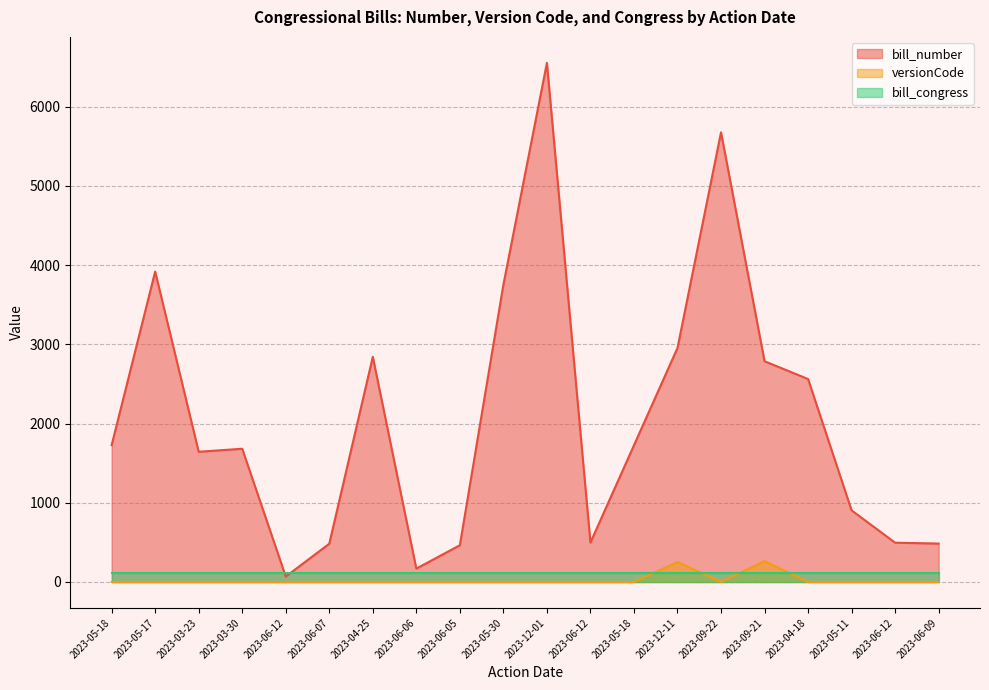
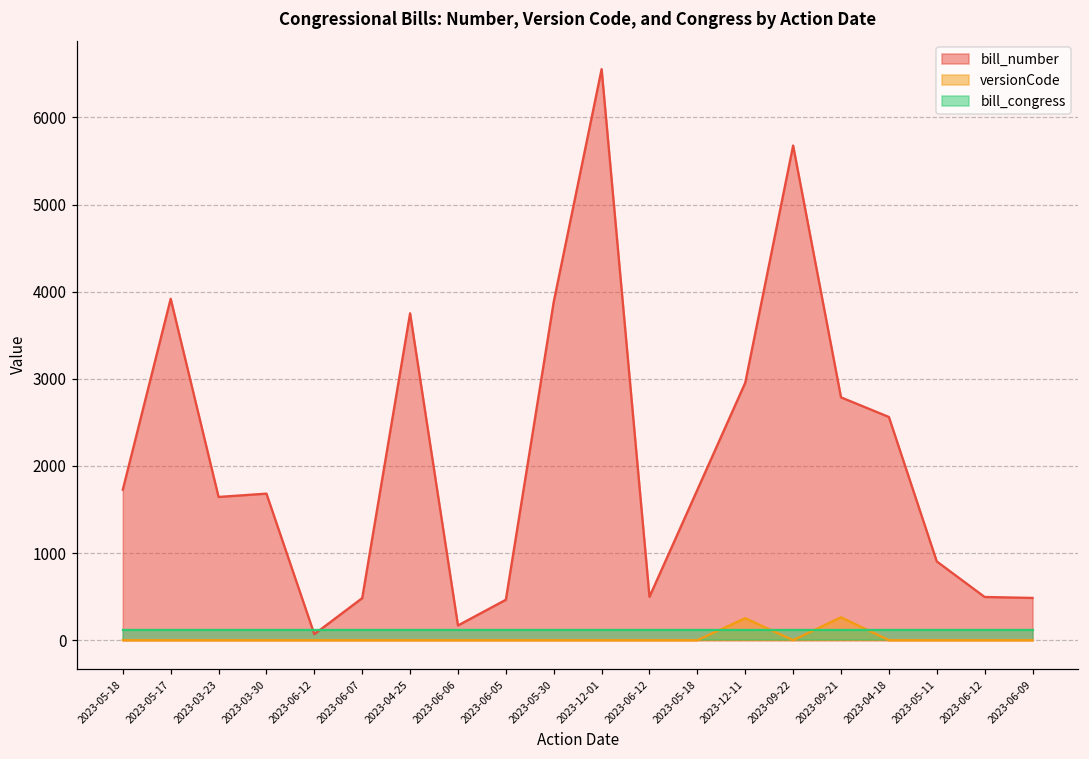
  {
    "bill_number": {
      "2023-05-17": 3900,
      "2023-03-23": 1600,
      "2023-03-30": 1700,
      "2023-06-07": 500,
-     "2023-04-25": 2800,
+     "2023-04-25": 3800,
      "2023-06-06": 200,
      "2023-06-05": 500,
-     "2023-05-30": 3800,
+     "2023-05-30": 3900,
      "2023-12-01": 6600,
      "2023-12-11": 3000,
      "2023-09-22": 5700,
      "2023-09-21": 2800,
      "2023-04-18": 2600,
      "2023-05-11": 900,
      "2023-06-09": 500
    },
    "versionCode": {
      "2023-05-17": 0,
      "2023-03-23": 0,
      "2023-03-30": 0,
      "2023-06-07": 0,
      "2023-04-25": 0,
      "2023-06-06": 0,
      "2023-06-05": 0,
      "2023-05-30": 0,
      "2023-12-01": 0,
      "2023-12-11": 300,
      "2023-09-22": 0,
      "2023-09-21": 300,
      "2023-04-18": 0,
      "2023-05-11": 0,
      "2023-06-09": 0
    },
    "bill_congress": {
      "2023-05-17": 100,
      "2023-03-23": 100,
      "2023-03-30": 100,
      "2023-06-07": 100,
      "2023-04-25": 100,
      "2023-06-06": 100,
      "2023-06-05": 100,
      "2023-05-30": 100,
      "2023-12-01": 100,
      "2023-12-11": 100,
      "2023-09-22": 100,
      "2023-09-21": 100,
      "2023-04-18": 100,
      "2023-05-11": 100,
      "2023-06-09": 100
    }
  }
